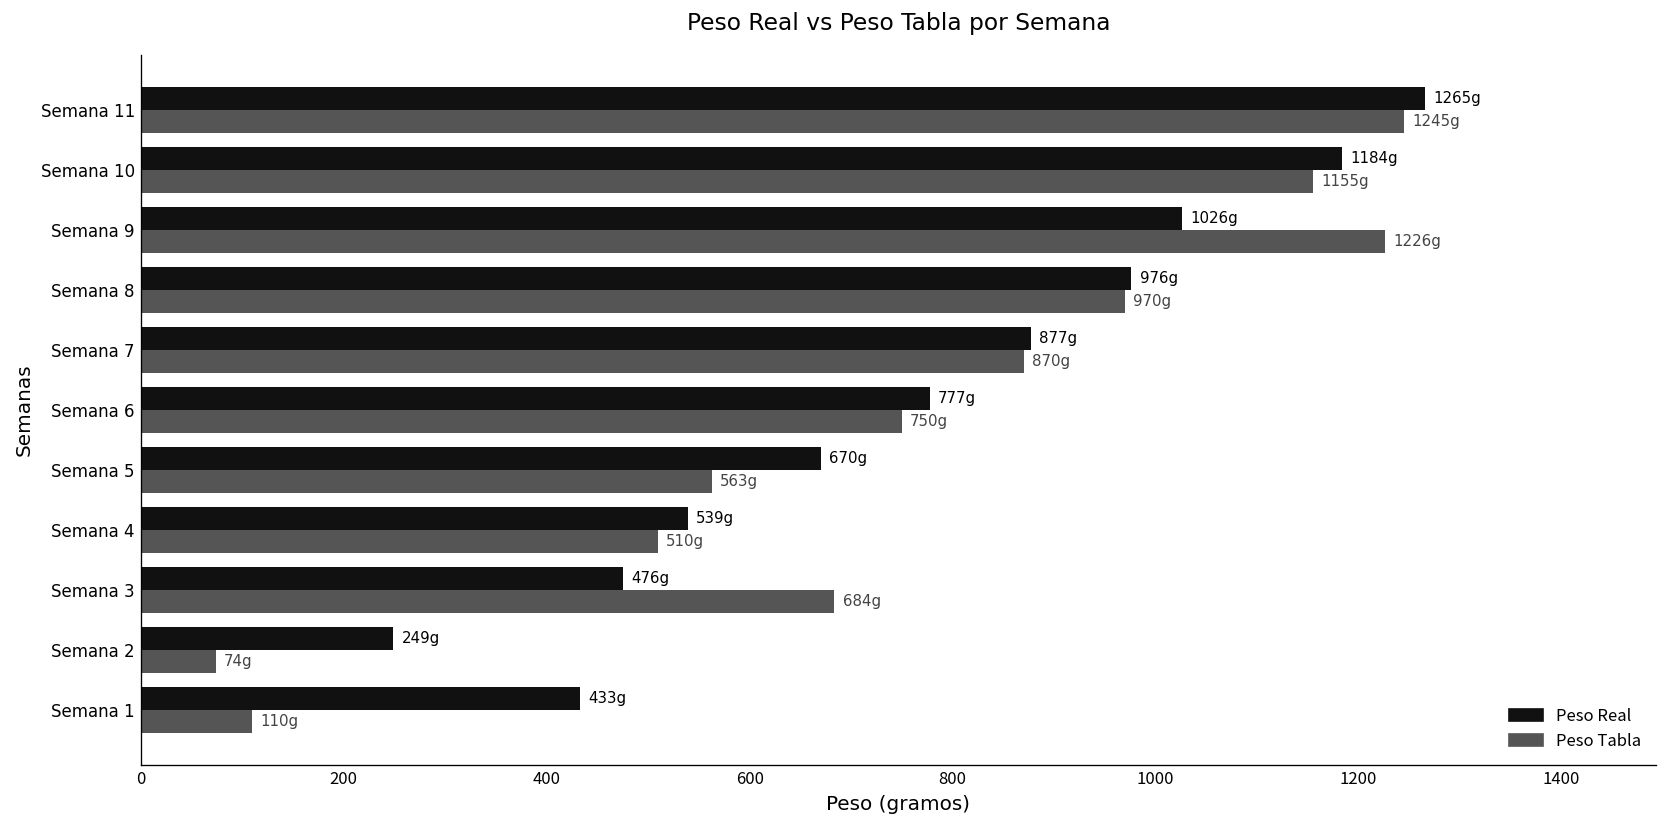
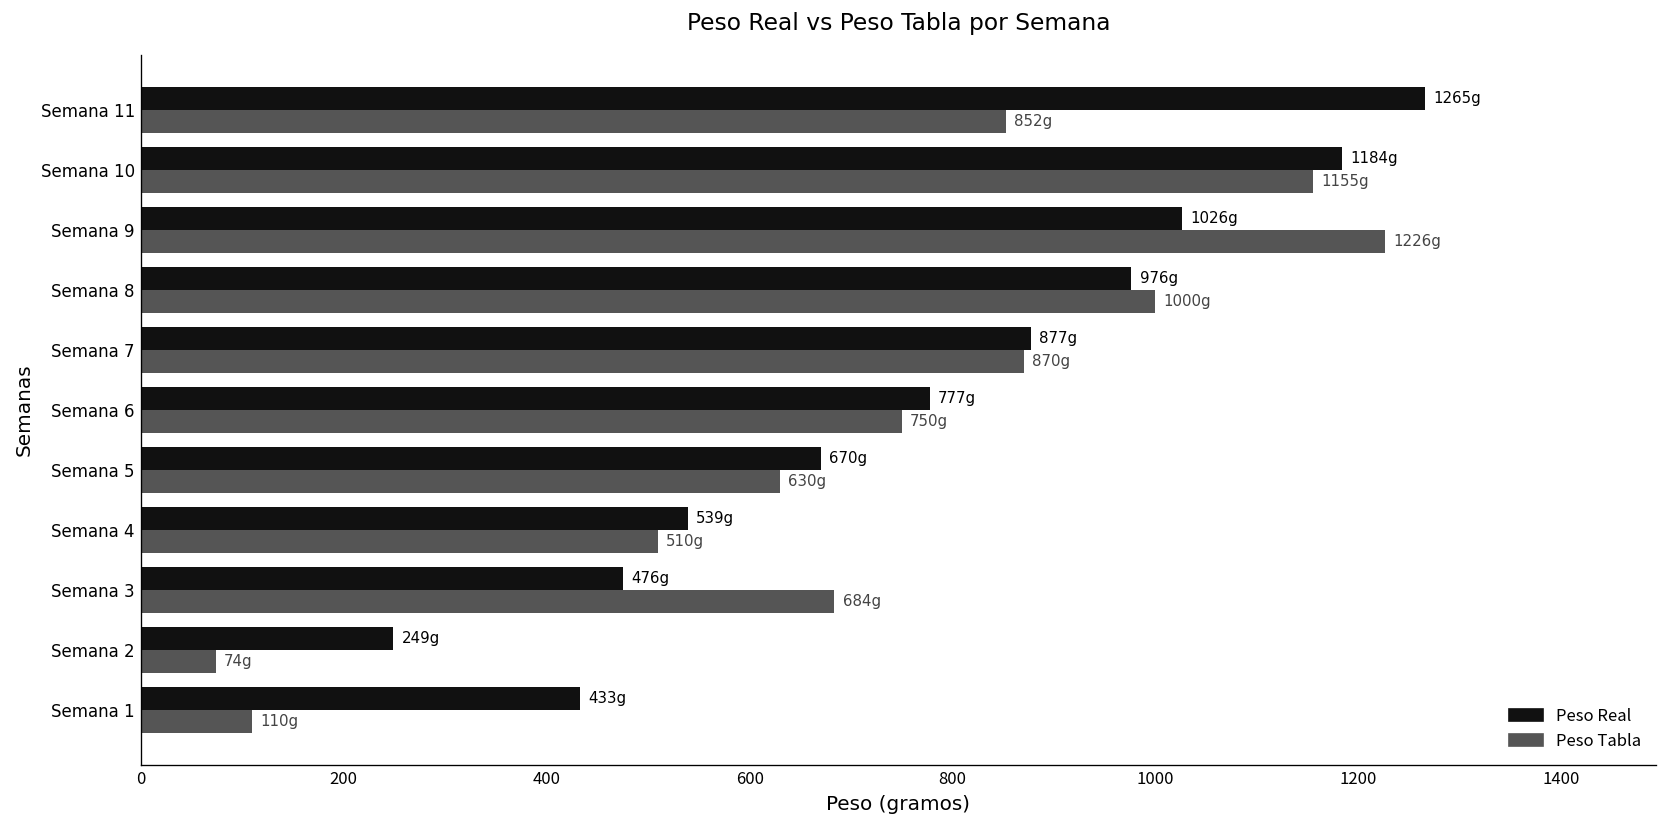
  {
    "Peso Real": {
      "Semana 11": "1265g",
      "Semana 10": "1184g",
      "Semana 9": "1026g",
      "Semana 8": "976g",
      "Semana 7": "877g",
      "Semana 6": "777g",
      "Semana 5": "670g",
      "Semana 4": "539g",
      "Semana 3": "476g",
      "Semana 2": "249g",
      "Semana 1": "433g"
    },
    "Peso Tabla": {
-     "Semana 11": "1245g",
+     "Semana 11": "852g",
      "Semana 10": "1155g",
      "Semana 9": "1226g",
-     "Semana 8": "970g",
+     "Semana 8": "1000g",
      "Semana 7": "870g",
      "Semana 6": "750g",
-     "Semana 5": "563g",
+     "Semana 5": "630g",
      "Semana 4": "510g",
      "Semana 3": "684g",
      "Semana 2": "74g",
      "Semana 1": "110g"
    }
  }
